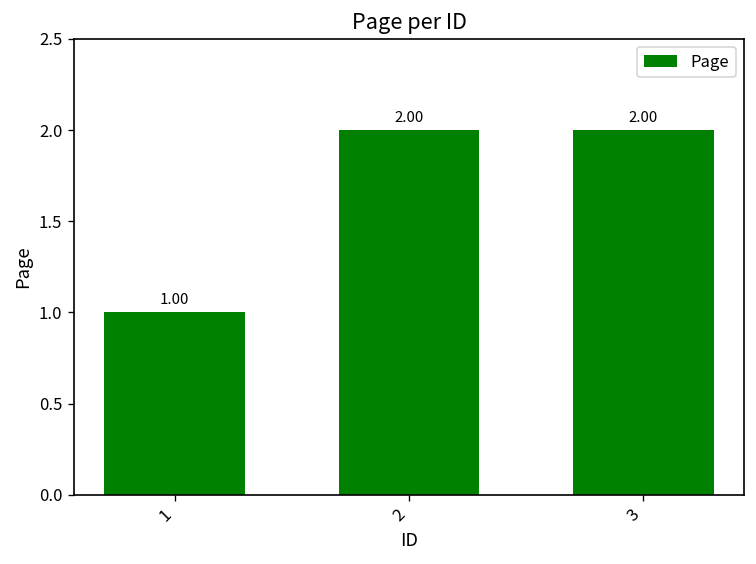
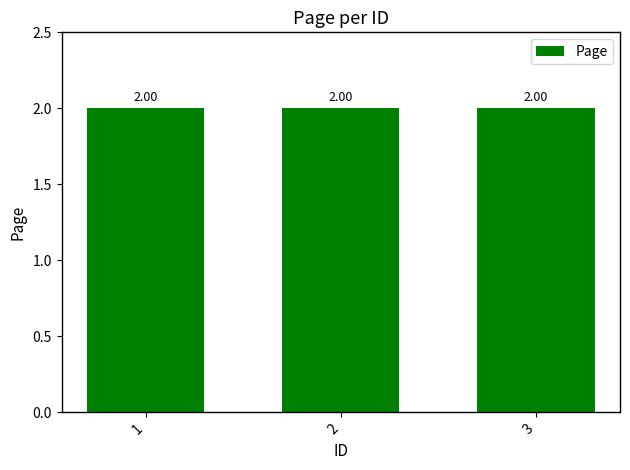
  {
-   "1": 1.00,
+   "1": 2.00,
    "2": 2.00,
    "3": 2.00
  }
